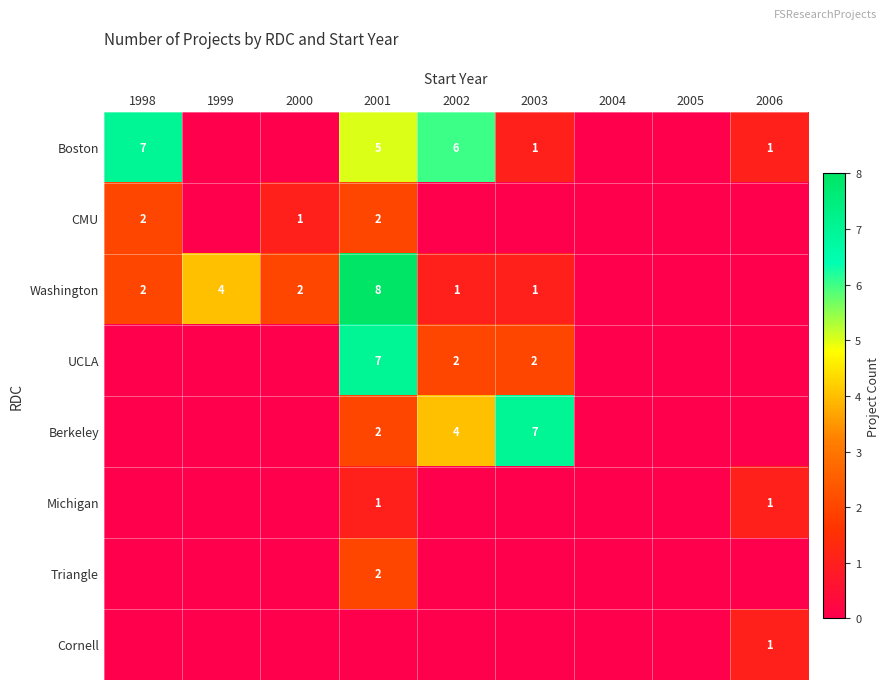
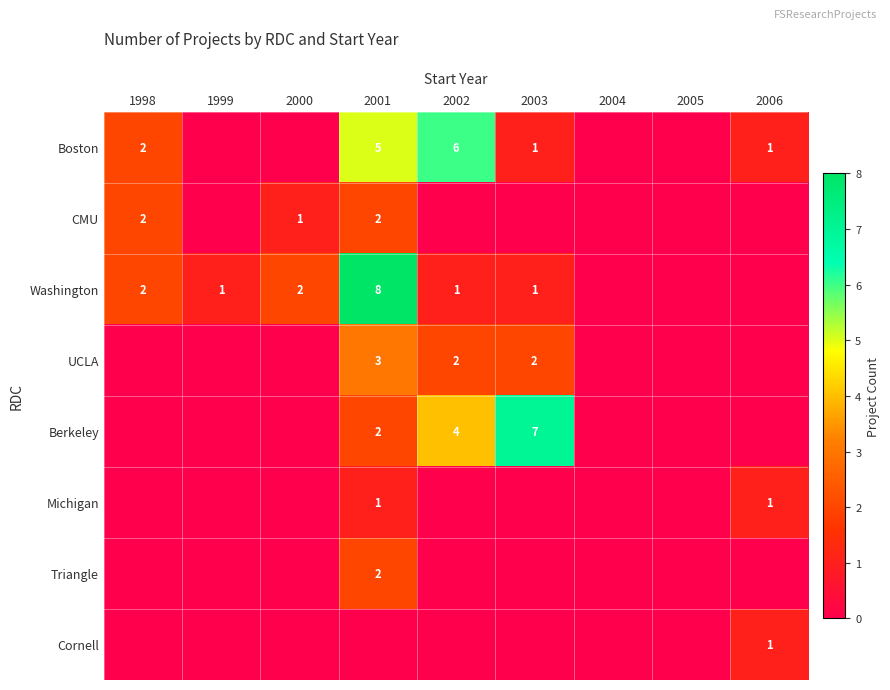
  {
    "Boston": {
-     "1998": 7,
+     "1998": 2,
      "2001": 5,
      "2002": 6,
      "2003": 1,
      "2006": 1
    },
    "CMU": {
      "1998": 2,
      "2000": 1,
      "2001": 2
    },
    "Washington": {
      "1998": 2,
-     "1999": 4,
+     "1999": 1,
      "2000": 2,
      "2001": 8,
      "2002": 1,
      "2003": 1
    },
    "UCLA": {
-     "2001": 7,
+     "2001": 3,
      "2002": 2,
      "2003": 2
    },
    "Berkeley": {
      "2001": 2,
      "2002": 4,
      "2003": 7
    },
    "Michigan": {
      "2001": 1,
      "2006": 1
    },
    "Triangle": {
      "2001": 2
    },
    "Cornell": {
      "2006": 1
    }
  }
